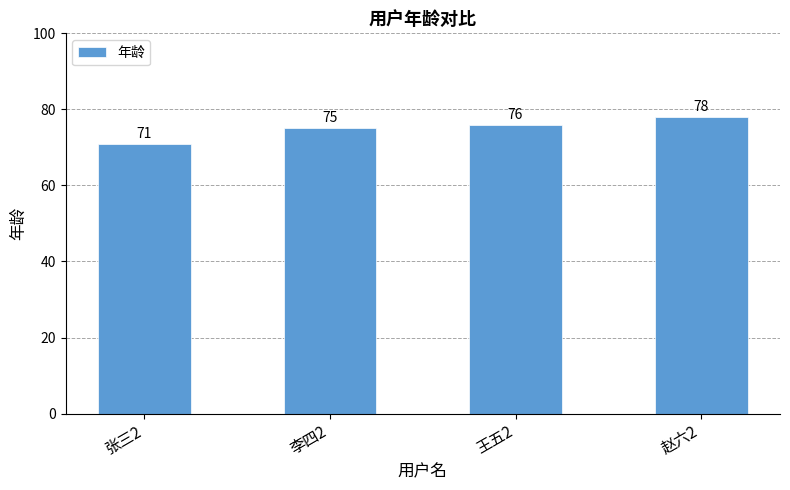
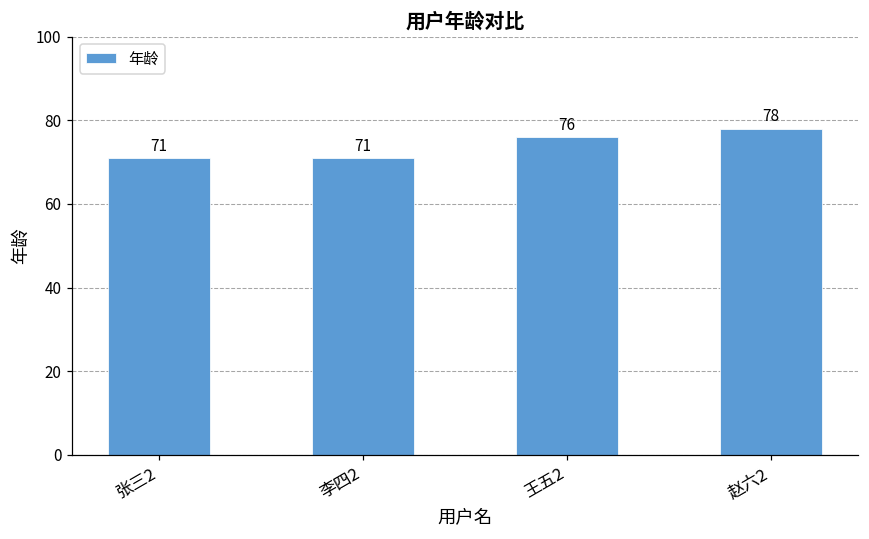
  {
    "张三2": 71,
-   "李四2": 75,
+   "李四2": 71,
    "王五2": 76,
    "赵六2": 78
  }
